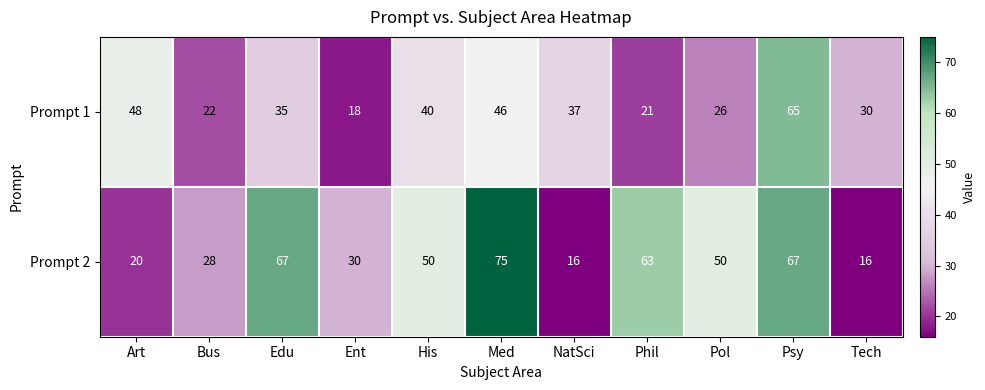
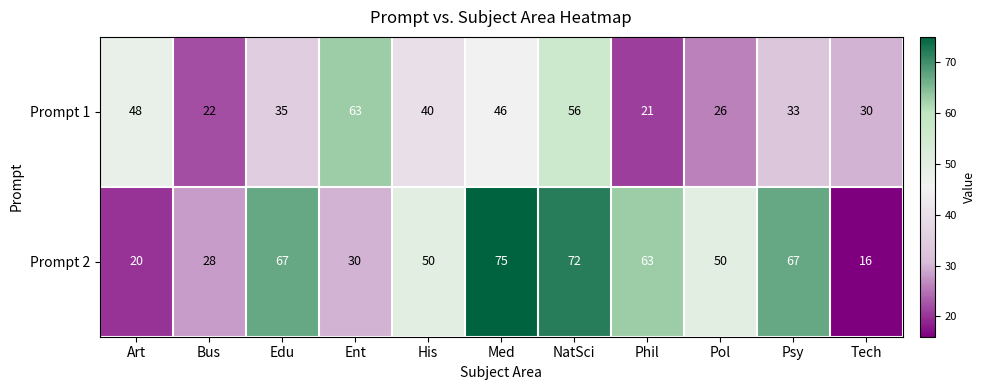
  {
    "Prompt 1": {
      "Art": 48,
      "Bus": 22,
      "Edu": 35,
-     "Ent": 18,
+     "Ent": 63,
      "His": 40,
      "Med": 46,
-     "NatSci": 37,
+     "NatSci": 56,
      "Phil": 21,
      "Pol": 26,
-     "Psy": 65,
+     "Psy": 33,
      "Tech": 30
    },
    "Prompt 2": {
      "Art": 20,
      "Bus": 28,
      "Edu": 67,
      "Ent": 30,
      "His": 50,
      "Med": 75,
-     "NatSci": 16,
+     "NatSci": 72,
      "Phil": 63,
      "Pol": 50,
      "Psy": 67,
      "Tech": 16
    }
  }
